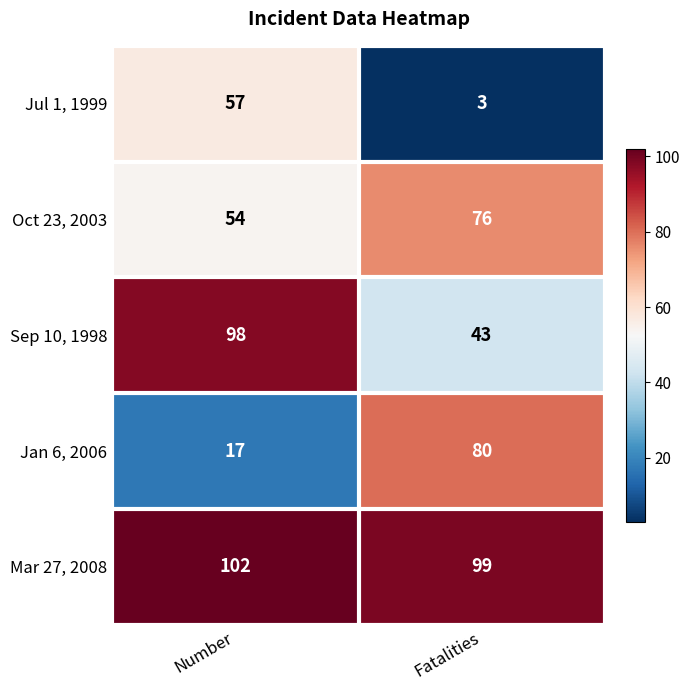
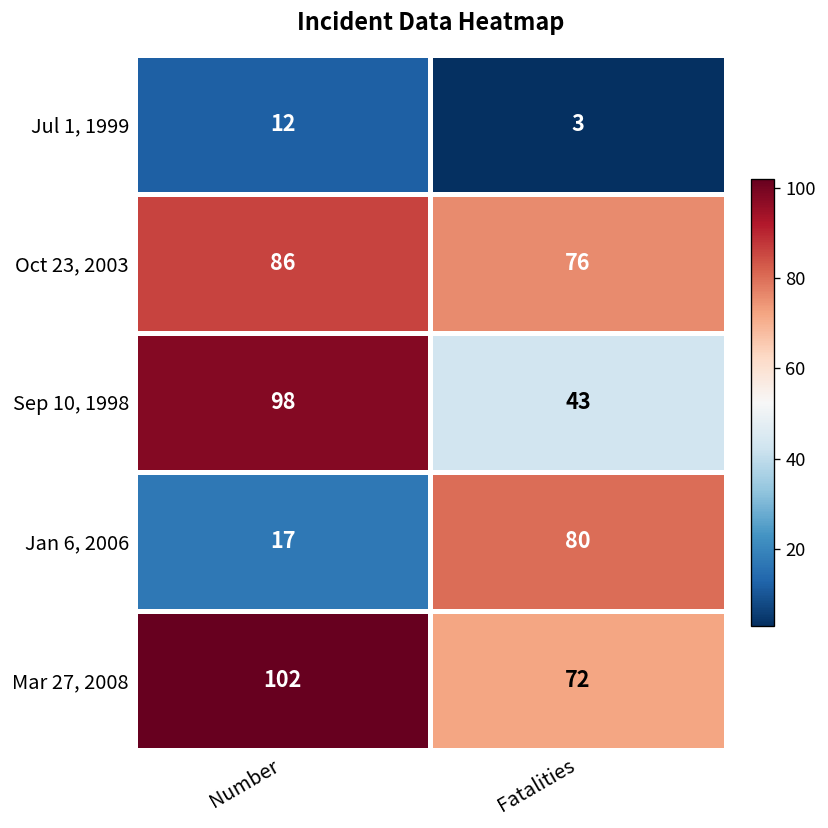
  {
    "Jul 1, 1999": {
-     "Number": 57,
+     "Number": 12,
      "Fatalities": 3
    },
    "Oct 23, 2003": {
-     "Number": 54,
+     "Number": 86,
      "Fatalities": 76
    },
    "Sep 10, 1998": {
      "Number": 98,
      "Fatalities": 43
    },
    "Jan 6, 2006": {
      "Number": 17,
      "Fatalities": 80
    },
    "Mar 27, 2008": {
      "Number": 102,
-     "Fatalities": 99
+     "Fatalities": 72
    }
  }
